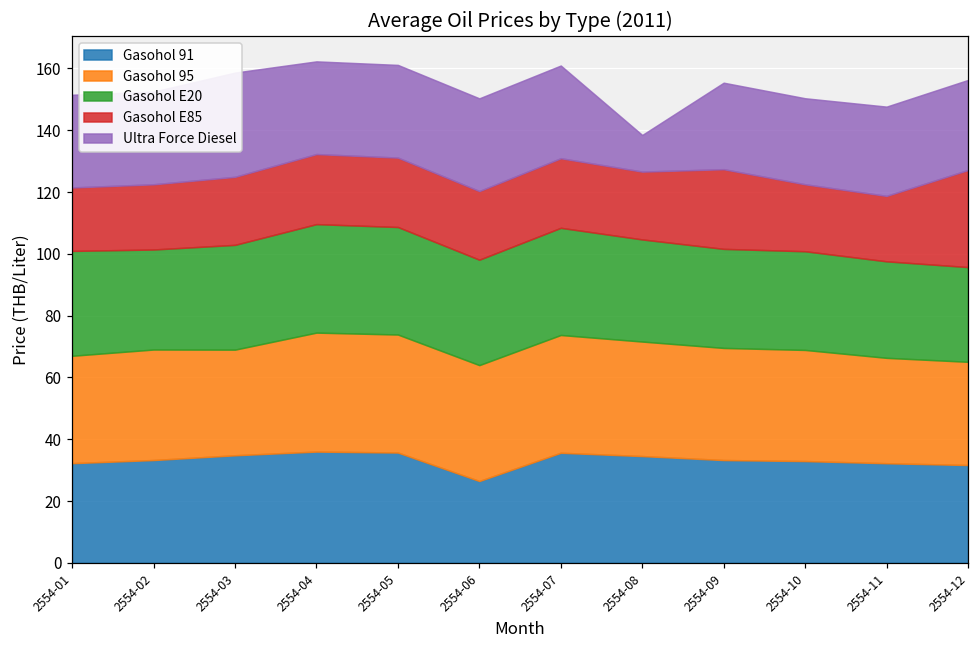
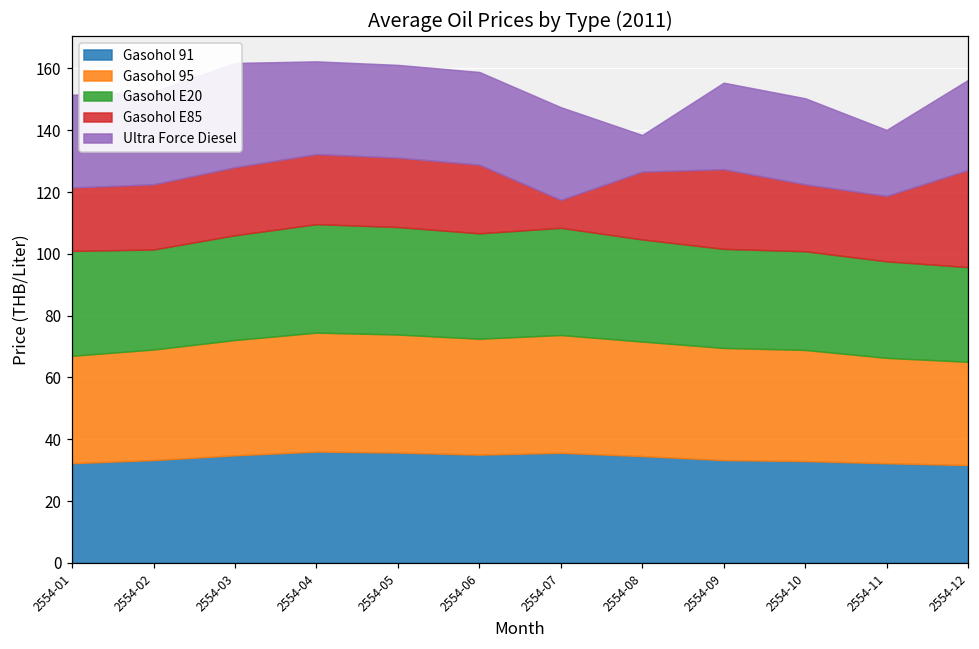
  {
    "Gasohol 91": {
      "2554-01": 32,
      "2554-02": 33,
      "2554-03": 35,
      "2554-04": 36,
      "2554-05": 36,
-     "2554-06": 26,
+     "2554-06": 35,
      "2554-07": 36,
      "2554-08": 35,
      "2554-09": 33,
      "2554-10": 33,
      "2554-11": 32,
      "2554-12": 32
    },
    "Gasohol 95": {
      "2554-01": 35,
      "2554-02": 36,
-     "2554-03": 34,
+     "2554-03": 37,
      "2554-04": 39,
      "2554-05": 38,
      "2554-06": 38,
      "2554-07": 38,
      "2554-08": 37,
      "2554-09": 36,
      "2554-10": 36,
      "2554-11": 34,
      "2554-12": 33
    },
    "Gasohol E20": {
      "2554-01": 34,
      "2554-02": 32,
      "2554-03": 34,
      "2554-04": 35,
      "2554-05": 35,
      "2554-06": 34,
      "2554-07": 35,
      "2554-08": 33,
      "2554-09": 32,
      "2554-10": 32,
      "2554-11": 31,
      "2554-12": 31
    },
    "Gasohol E85": {
      "2554-01": 21,
      "2554-02": 21,
      "2554-03": 22,
      "2554-04": 23,
      "2554-05": 22,
      "2554-06": 22,
-     "2554-07": 23,
+     "2554-07": 9,
      "2554-08": 22,
      "2554-09": 26,
      "2554-10": 22,
      "2554-11": 21,
      "2554-12": 31
    },
    "Ultra Force Diesel": {
      "2554-01": 30,
      "2554-04": 30,
      "2554-05": 30,
      "2554-06": 30,
      "2554-07": 30,
      "2554-08": 12,
      "2554-09": 28,
      "2554-10": 28,
-     "2554-11": 29,
+     "2554-11": 21,
      "2554-12": 29
    }
  }
